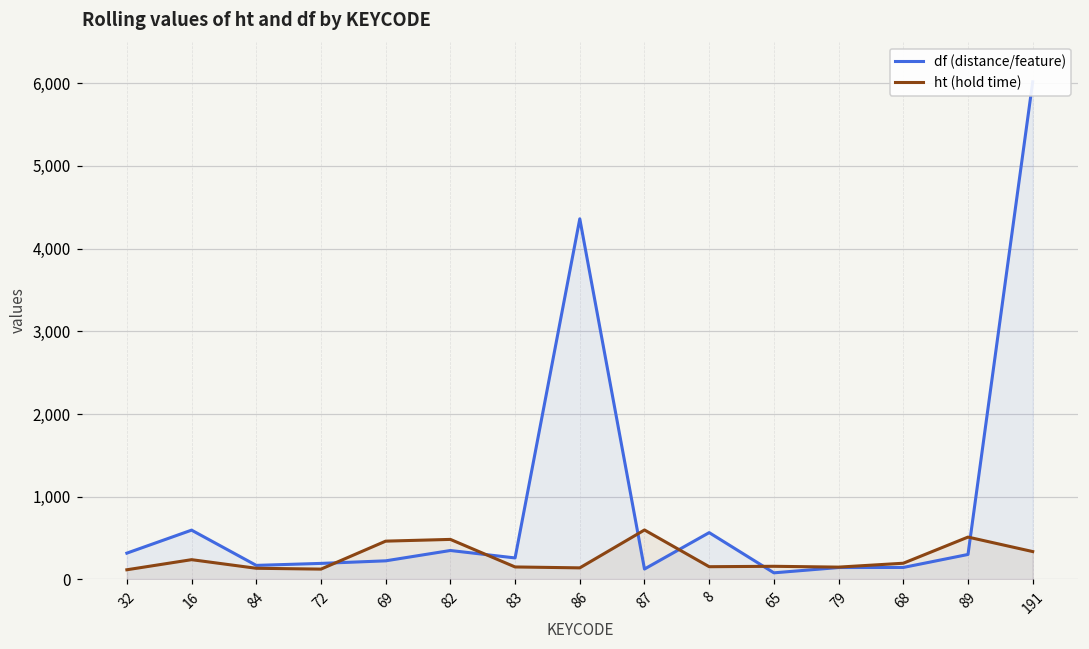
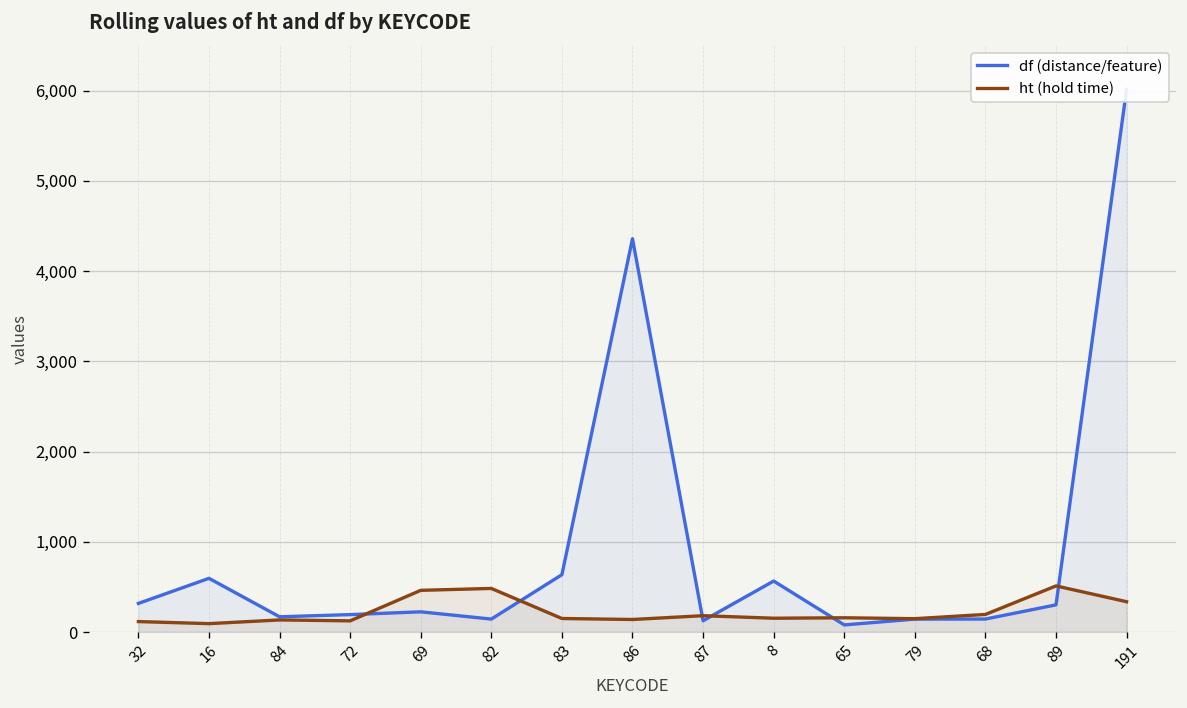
  {
    "df (distance/feature)": {
      "32": "300",
      "16": "600",
      "84": "200",
      "72": "200",
      "69": "200",
-     "82": "400",
-     "83": "300",
+     "82": "100",
+     "83": "600",
      "86": "4,400",
      "87": "100",
      "8": "600",
      "65": "100",
      "68": "100",
      "89": "300"
    },
    "ht (hold time)": {
      "32": "100",
-     "16": "200",
+     "16": "100",
      "84": "100",
      "72": "100",
      "69": "500",
      "82": "500",
      "83": "200",
      "86": "100",
-     "87": "600",
+     "87": "200",
      "8": "200",
      "65": "200",
      "68": "200",
      "89": "500",
      "191": "300"
    }
  }
